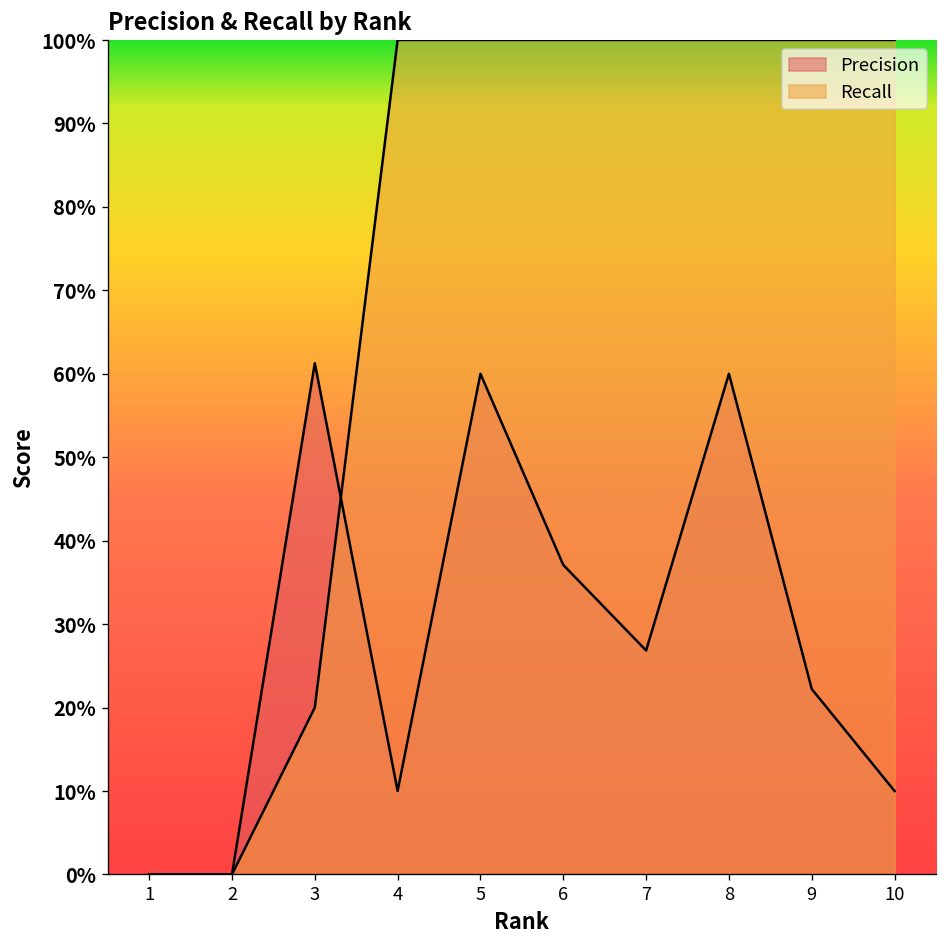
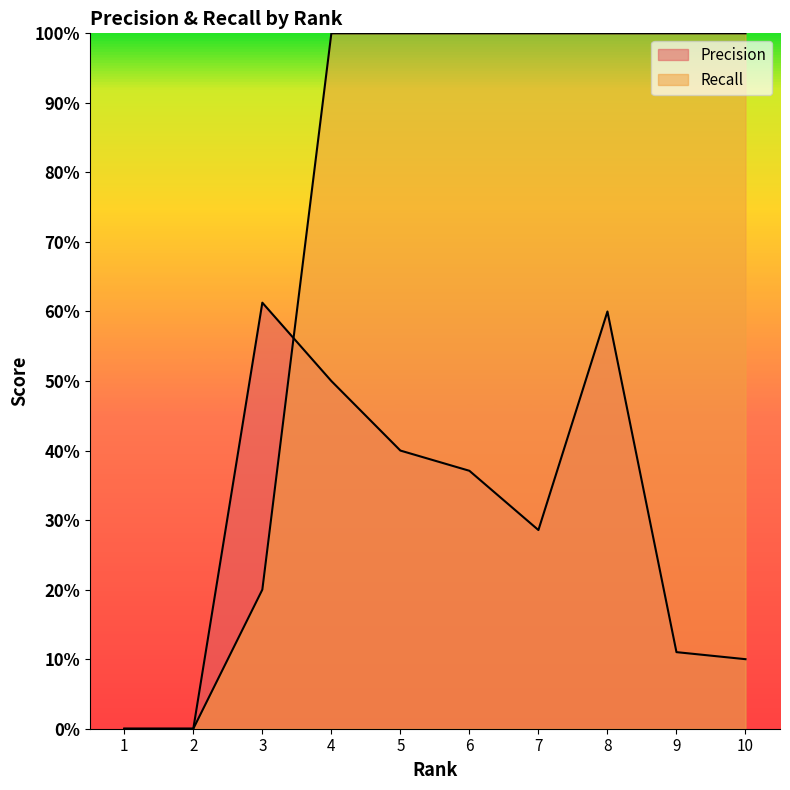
  {
    "Precision": {
      "3": "61%",
-     "4": "10%",
-     "5": "60%",
+     "4": "50%",
+     "5": "40%",
      "6": "37%",
-     "7": "27%",
+     "7": "29%",
      "8": "60%",
-     "9": "22%",
+     "9": "11%",
      "10": "10%"
    },
    "Recall": {
      "3": "20%",
      "4": "100%",
      "5": "100%",
      "6": "100%",
      "7": "100%",
      "8": "100%",
      "9": "100%",
      "10": "100%"
    }
  }
